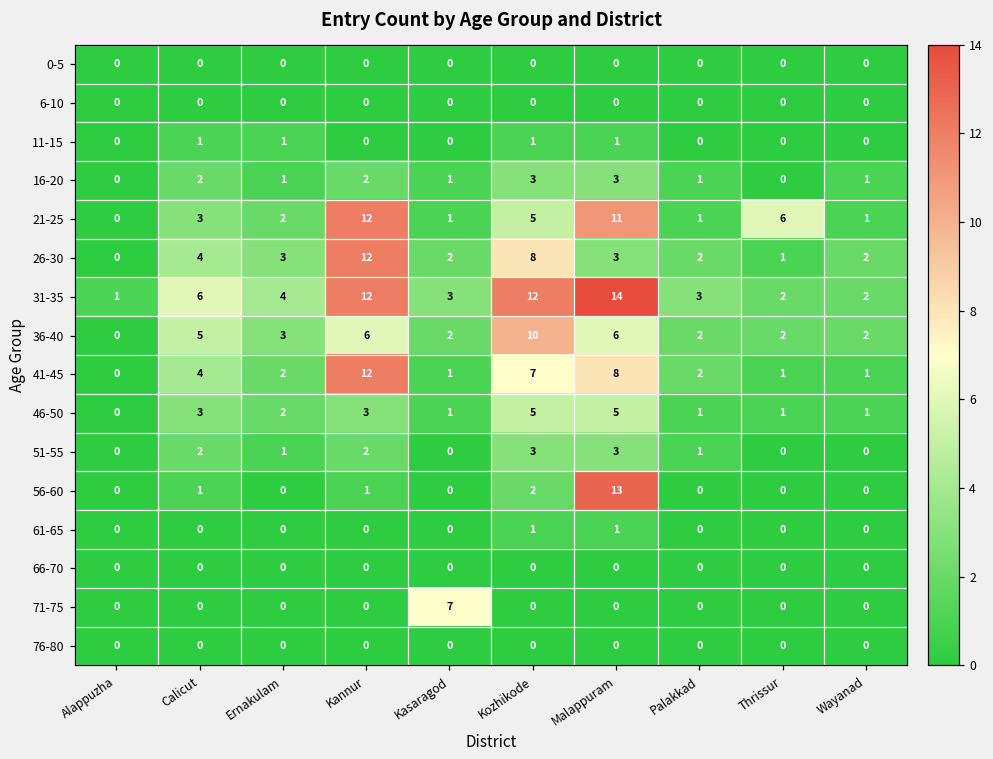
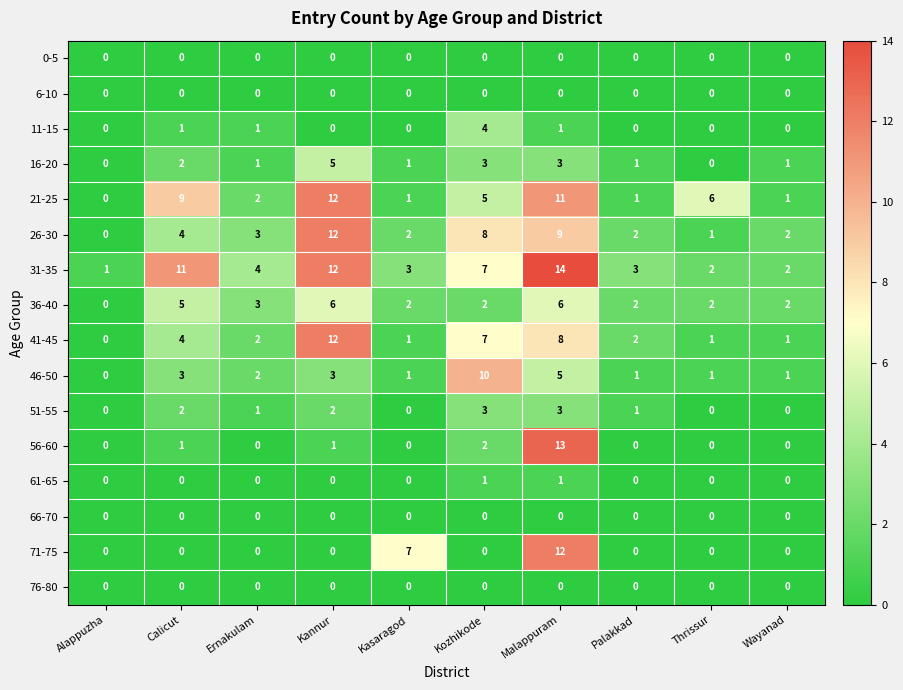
  {
    "0-5": {
      "Alappuzha": 0,
      "Calicut": 0,
      "Ernakulam": 0,
      "Kannur": 0,
      "Kasaragod": 0,
      "Kozhikode": 0,
      "Malappuram": 0,
      "Palakkad": 0,
      "Thrissur": 0,
      "Wayanad": 0
    },
    "6-10": {
      "Alappuzha": 0,
      "Calicut": 0,
      "Ernakulam": 0,
      "Kannur": 0,
      "Kasaragod": 0,
      "Kozhikode": 0,
      "Malappuram": 0,
      "Palakkad": 0,
      "Thrissur": 0,
      "Wayanad": 0
    },
    "11-15": {
      "Alappuzha": 0,
      "Calicut": 1,
      "Ernakulam": 1,
      "Kannur": 0,
      "Kasaragod": 0,
-     "Kozhikode": 1,
+     "Kozhikode": 4,
      "Malappuram": 1,
      "Palakkad": 0,
      "Thrissur": 0,
      "Wayanad": 0
    },
    "16-20": {
      "Alappuzha": 0,
      "Calicut": 2,
      "Ernakulam": 1,
-     "Kannur": 2,
+     "Kannur": 5,
      "Kasaragod": 1,
      "Kozhikode": 3,
      "Malappuram": 3,
      "Palakkad": 1,
      "Thrissur": 0,
      "Wayanad": 1
    },
    "21-25": {
      "Alappuzha": 0,
-     "Calicut": 3,
+     "Calicut": 9,
      "Ernakulam": 2,
      "Kannur": 12,
      "Kasaragod": 1,
      "Kozhikode": 5,
      "Malappuram": 11,
      "Palakkad": 1,
      "Thrissur": 6,
      "Wayanad": 1
    },
    "26-30": {
      "Alappuzha": 0,
      "Calicut": 4,
      "Ernakulam": 3,
      "Kannur": 12,
      "Kasaragod": 2,
      "Kozhikode": 8,
-     "Malappuram": 3,
+     "Malappuram": 9,
      "Palakkad": 2,
      "Thrissur": 1,
      "Wayanad": 2
    },
    "31-35": {
      "Alappuzha": 1,
-     "Calicut": 6,
+     "Calicut": 11,
      "Ernakulam": 4,
      "Kannur": 12,
      "Kasaragod": 3,
-     "Kozhikode": 12,
+     "Kozhikode": 7,
      "Malappuram": 14,
      "Palakkad": 3,
      "Thrissur": 2,
      "Wayanad": 2
    },
    "36-40": {
      "Alappuzha": 0,
      "Calicut": 5,
      "Ernakulam": 3,
      "Kannur": 6,
      "Kasaragod": 2,
-     "Kozhikode": 10,
+     "Kozhikode": 2,
      "Malappuram": 6,
      "Palakkad": 2,
      "Thrissur": 2,
      "Wayanad": 2
    },
    "41-45": {
      "Alappuzha": 0,
      "Calicut": 4,
      "Ernakulam": 2,
      "Kannur": 12,
      "Kasaragod": 1,
      "Kozhikode": 7,
      "Malappuram": 8,
      "Palakkad": 2,
      "Thrissur": 1,
      "Wayanad": 1
    },
    "46-50": {
      "Alappuzha": 0,
      "Calicut": 3,
      "Ernakulam": 2,
      "Kannur": 3,
      "Kasaragod": 1,
-     "Kozhikode": 5,
+     "Kozhikode": 10,
      "Malappuram": 5,
      "Palakkad": 1,
      "Thrissur": 1,
      "Wayanad": 1
    },
    "51-55": {
      "Alappuzha": 0,
      "Calicut": 2,
      "Ernakulam": 1,
      "Kannur": 2,
      "Kasaragod": 0,
      "Kozhikode": 3,
      "Malappuram": 3,
      "Palakkad": 1,
      "Thrissur": 0,
      "Wayanad": 0
    },
    "56-60": {
      "Alappuzha": 0,
      "Calicut": 1,
      "Ernakulam": 0,
      "Kannur": 1,
      "Kasaragod": 0,
      "Kozhikode": 2,
      "Malappuram": 13,
      "Palakkad": 0,
      "Thrissur": 0,
      "Wayanad": 0
    },
    "61-65": {
      "Alappuzha": 0,
      "Calicut": 0,
      "Ernakulam": 0,
      "Kannur": 0,
      "Kasaragod": 0,
      "Kozhikode": 1,
      "Malappuram": 1,
      "Palakkad": 0,
      "Thrissur": 0,
      "Wayanad": 0
    },
    "66-70": {
      "Alappuzha": 0,
      "Calicut": 0,
      "Ernakulam": 0,
      "Kannur": 0,
      "Kasaragod": 0,
      "Kozhikode": 0,
      "Malappuram": 0,
      "Palakkad": 0,
      "Thrissur": 0,
      "Wayanad": 0
    },
    "71-75": {
      "Alappuzha": 0,
      "Calicut": 0,
      "Ernakulam": 0,
      "Kannur": 0,
      "Kasaragod": 7,
      "Kozhikode": 0,
-     "Malappuram": 0,
+     "Malappuram": 12,
      "Palakkad": 0,
      "Thrissur": 0,
      "Wayanad": 0
    },
    "76-80": {
      "Alappuzha": 0,
      "Calicut": 0,
      "Ernakulam": 0,
      "Kannur": 0,
      "Kasaragod": 0,
      "Kozhikode": 0,
      "Malappuram": 0,
      "Palakkad": 0,
      "Thrissur": 0,
      "Wayanad": 0
    }
  }
